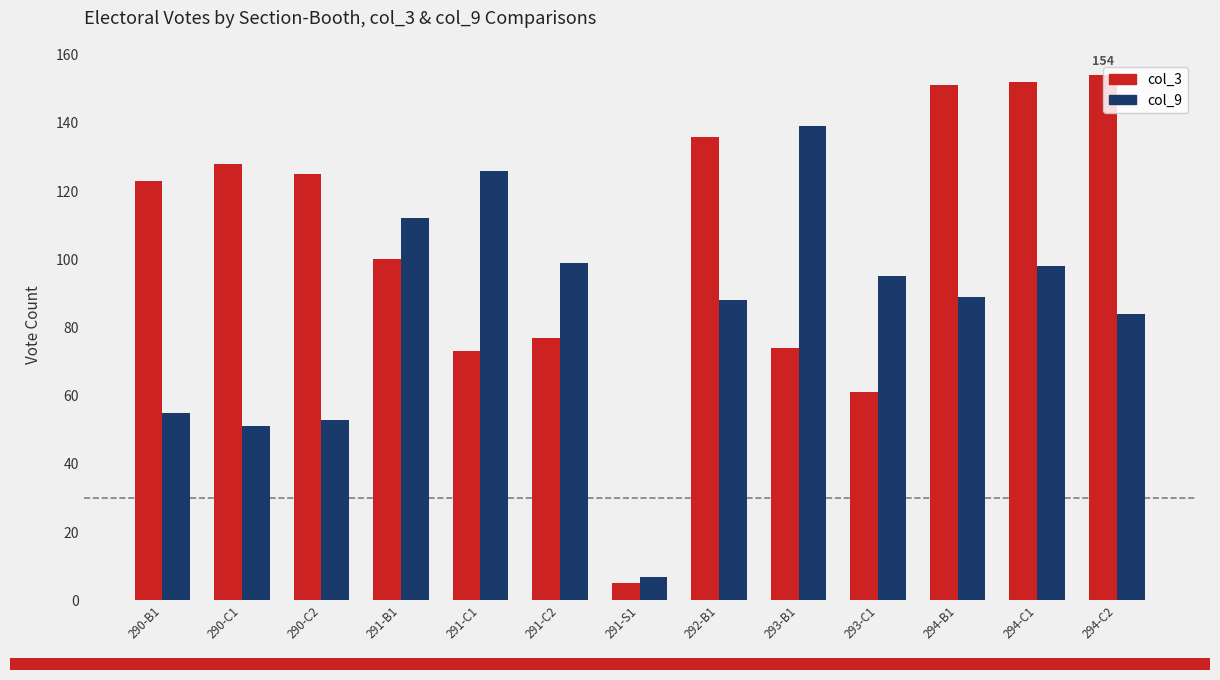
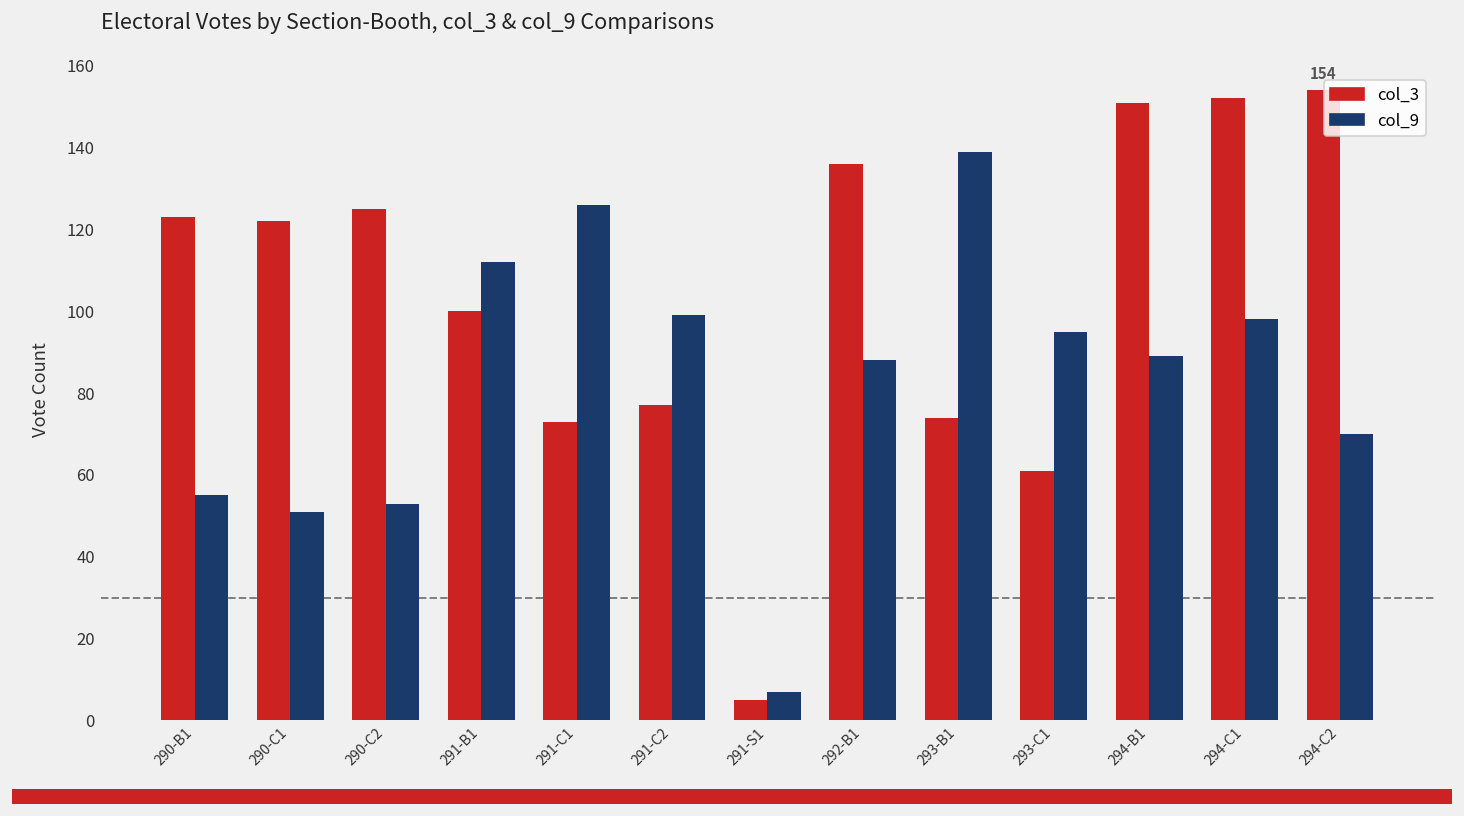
  {
    "col_3": {
      "290-B1": 123,
-     "290-C1": 128,
+     "290-C1": 122,
      "290-C2": 125,
      "291-B1": 100,
      "291-C1": 73,
      "291-C2": 77,
      "291-S1": 5,
      "292-B1": 136,
      "293-B1": 74,
      "293-C1": 61,
      "294-B1": 151,
      "294-C1": 152
    },
    "col_9": {
      "290-B1": 55,
      "290-C1": 51,
      "290-C2": 53,
      "291-B1": 112,
      "291-C1": 126,
      "291-C2": 99,
      "291-S1": 7,
      "292-B1": 88,
      "293-B1": 139,
      "293-C1": 95,
      "294-B1": 89,
      "294-C1": 98,
-     "294-C2": 84
+     "294-C2": 70
    }
  }
